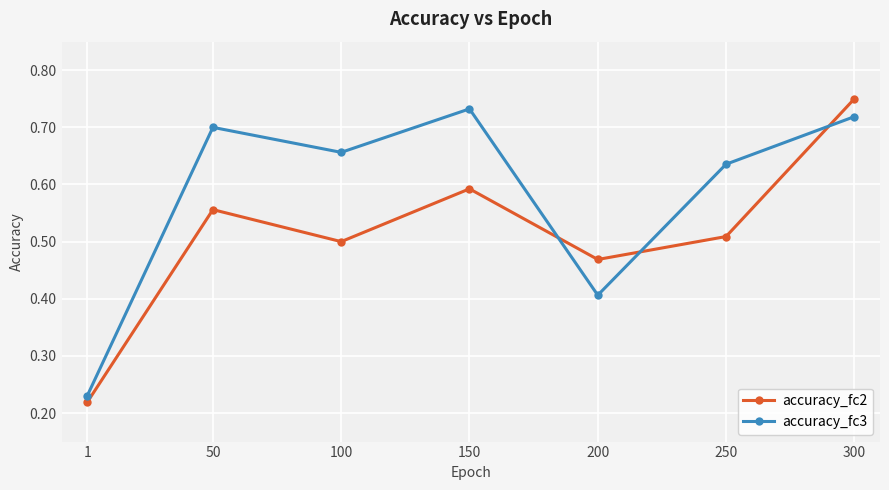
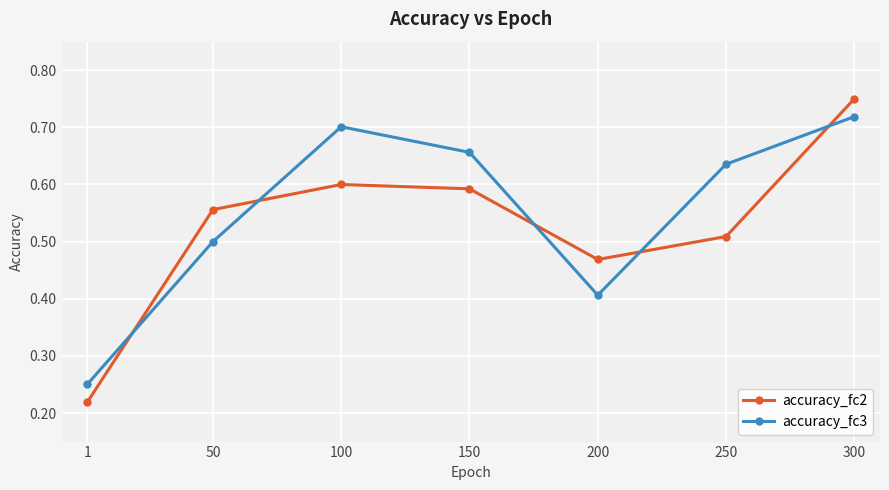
  {
    "accuracy_fc2": {
      "1": 0.22,
      "50": 0.56,
-     "100": 0.5,
+     "100": 0.6,
      "150": 0.59,
      "200": 0.47,
      "250": 0.51,
      "300": 0.75
    },
    "accuracy_fc3": {
-     "1": 0.23,
-     "50": 0.7,
-     "100": 0.66,
-     "150": 0.73,
+     "1": 0.25,
+     "50": 0.5,
+     "100": 0.70,
+     "150": 0.66,
      "200": 0.41,
      "250": 0.64,
      "300": 0.72
    }
  }
